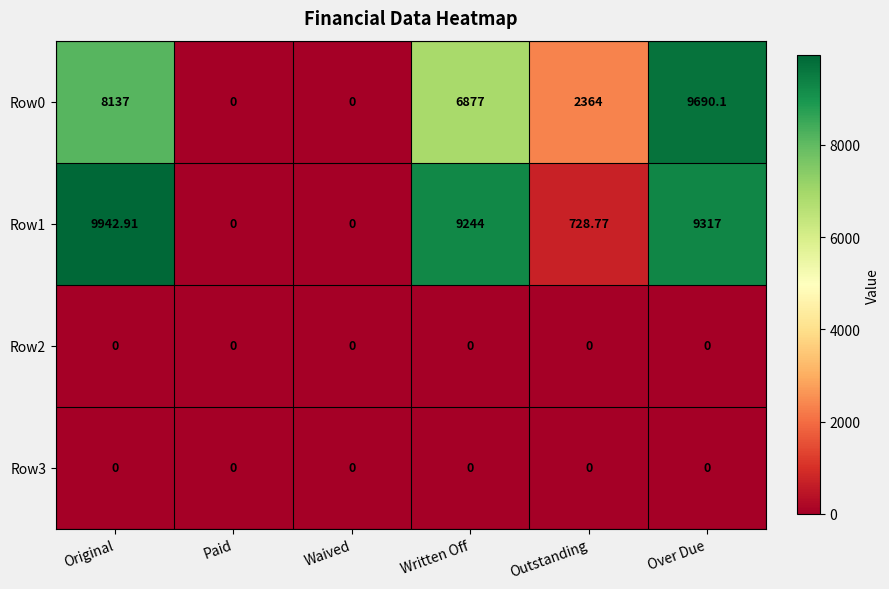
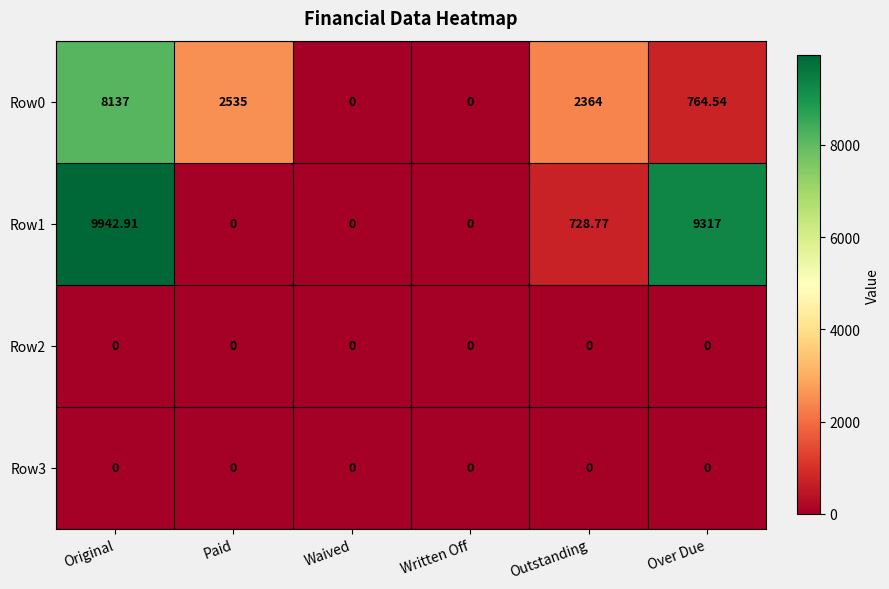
  {
    "Row0": {
      "Original": 8137,
-     "Paid": 0,
+     "Paid": 2535,
      "Waived": 0,
-     "Written Off": 6877,
+     "Written Off": 0,
      "Outstanding": 2364,
-     "Over Due": 9690.1
+     "Over Due": 764.54
    },
    "Row1": {
      "Original": 9942.91,
      "Paid": 0,
      "Waived": 0,
-     "Written Off": 9244,
+     "Written Off": 0,
      "Outstanding": 728.77,
      "Over Due": 9317
    },
    "Row2": {
      "Original": 0,
      "Paid": 0,
      "Waived": 0,
      "Written Off": 0,
      "Outstanding": 0,
      "Over Due": 0
    },
    "Row3": {
      "Original": 0,
      "Paid": 0,
      "Waived": 0,
      "Written Off": 0,
      "Outstanding": 0,
      "Over Due": 0
    }
  }
